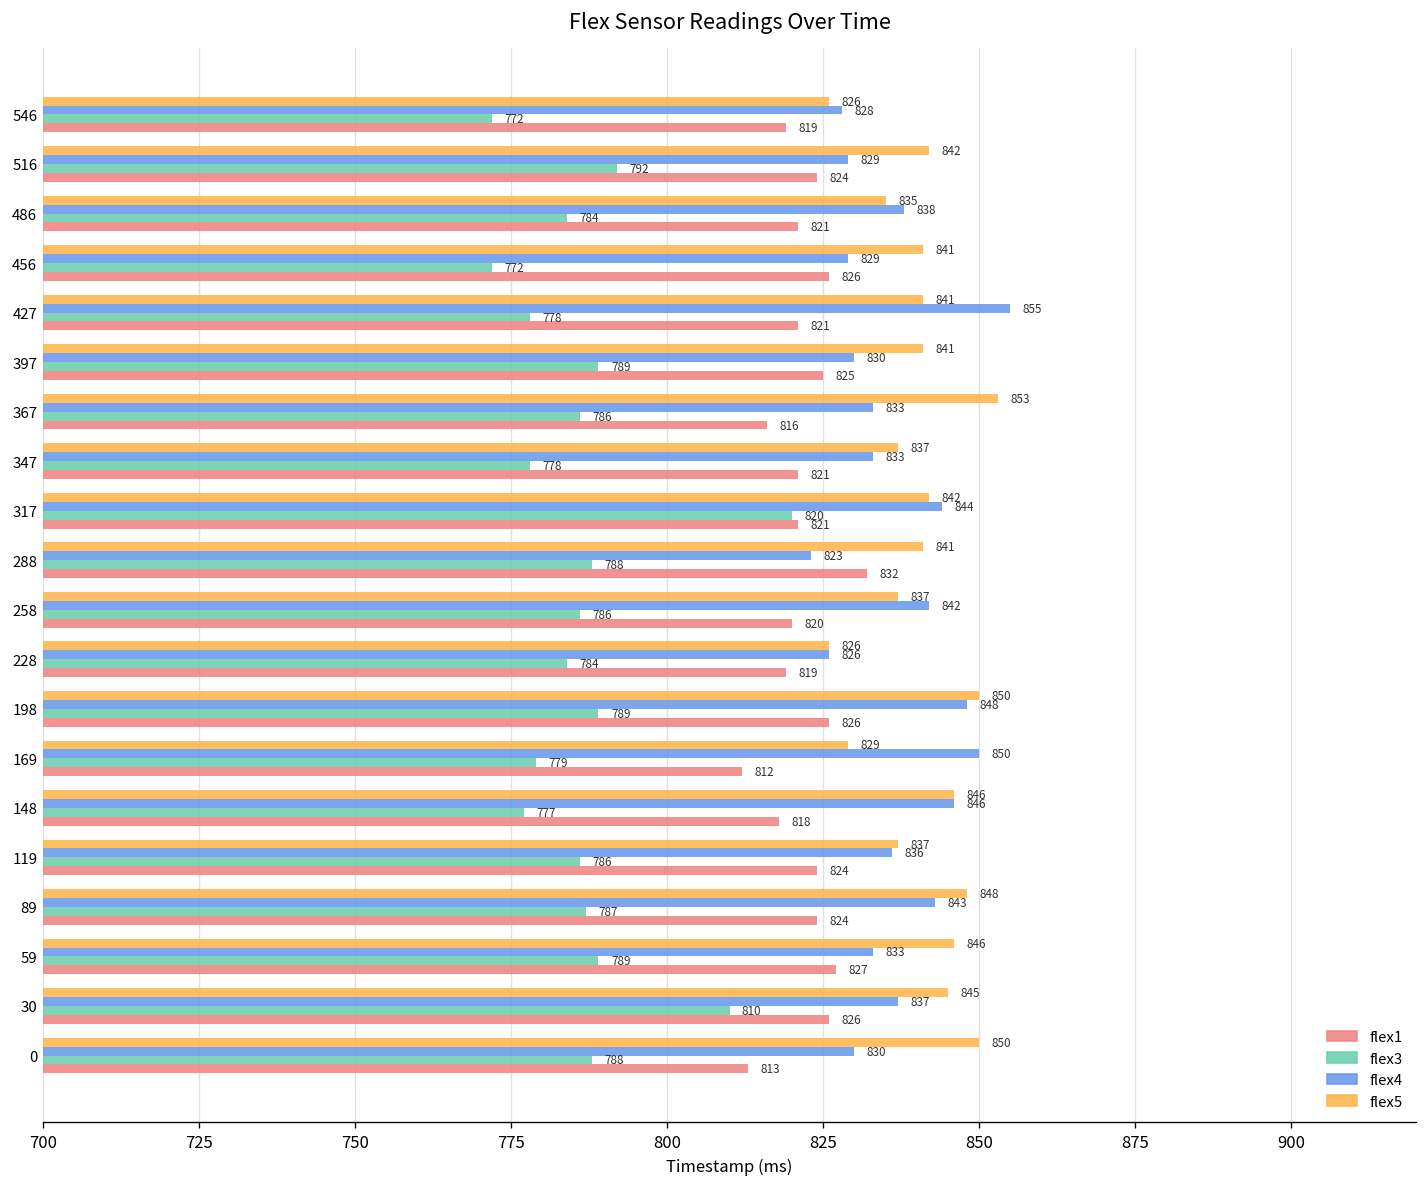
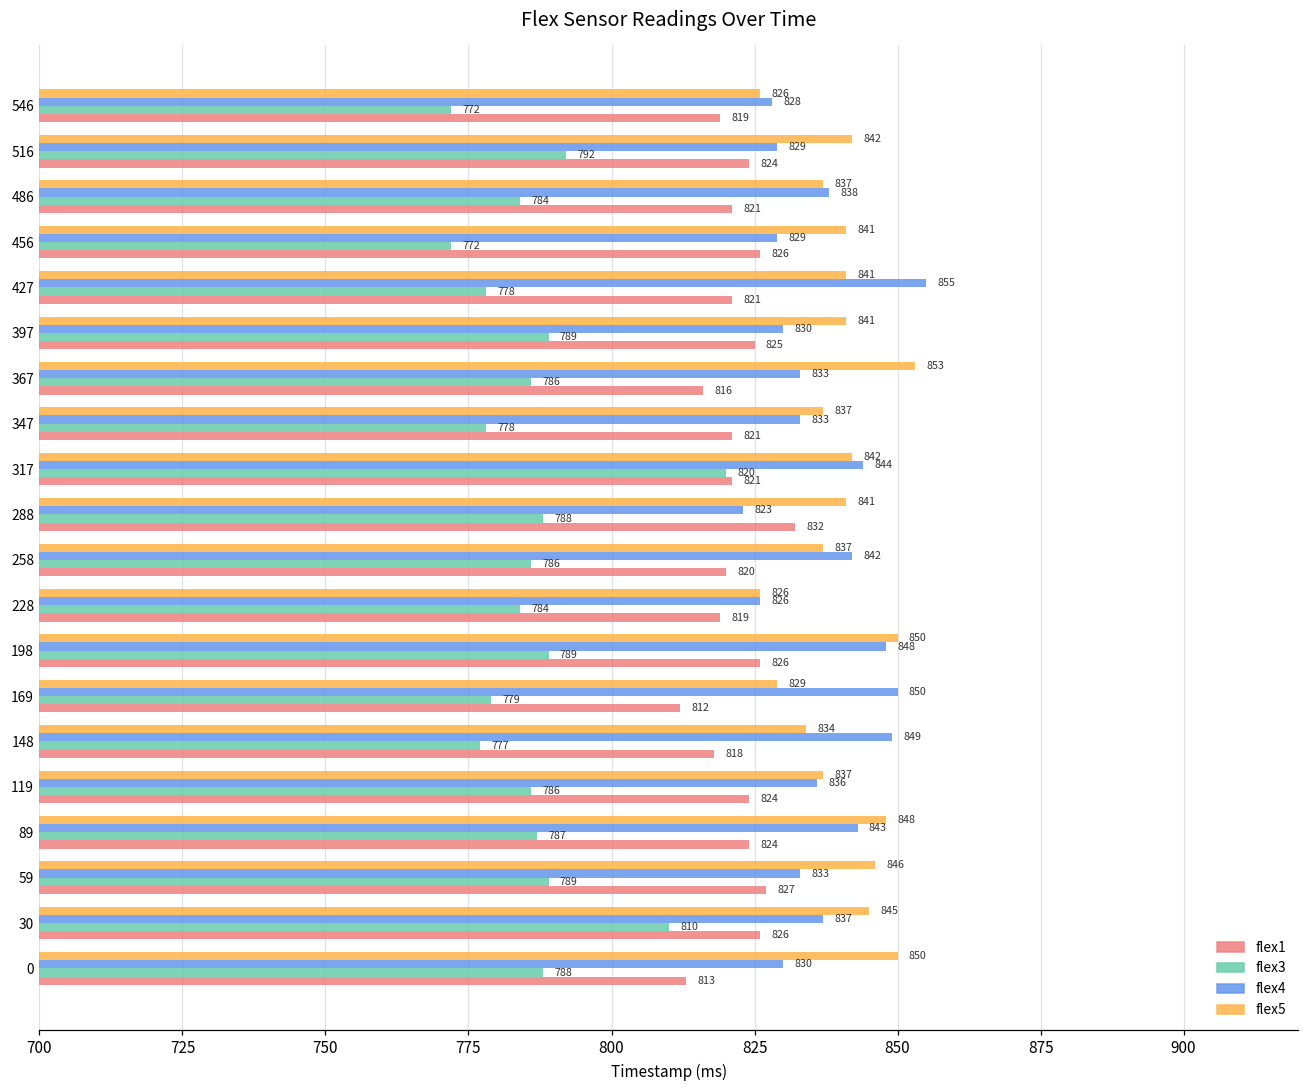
  {
    "flex1": {
      "546": 819,
      "516": 824,
      "486": 821,
      "456": 826,
      "427": 821,
      "397": 825,
      "367": 816,
      "347": 821,
      "288": 832,
      "258": 820,
      "228": 819,
      "198": 826,
      "169": 812,
      "148": 818,
      "119": 824,
      "89": 824,
      "59": 827,
      "30": 826,
      "0": 813
    },
    "flex3": {
      "546": 772,
      "516": 792,
      "486": 784,
      "456": 772,
      "427": 778,
      "397": 789,
      "367": 786,
      "347": 778,
      "288": 788,
      "258": 786,
      "228": 784,
      "198": 789,
      "169": 779,
      "148": 777,
      "119": 786,
      "89": 787,
      "59": 789,
      "30": 810,
      "0": 788
    },
    "flex4": {
      "546": 828,
      "516": 829,
      "486": 838,
      "456": 829,
      "427": 855,
      "397": 830,
      "367": 833,
      "347": 833,
      "317": 844,
      "288": 823,
      "258": 842,
      "198": 848,
      "169": 850,
-     "148": 846,
+     "148": 849,
      "89": 843,
      "59": 833,
      "30": 837,
      "0": 830
    },
    "flex5": {
      "546": 826,
      "516": 842,
-     "486": 835,
+     "486": 837,
      "456": 841,
      "427": 841,
      "397": 841,
      "367": 853,
      "347": 837,
      "317": 842,
      "288": 841,
      "258": 837,
      "198": 850,
      "169": 829,
-     "148": 846,
+     "148": 834,
      "89": 848,
      "59": 846,
      "30": 845,
      "0": 850
    }
  }
